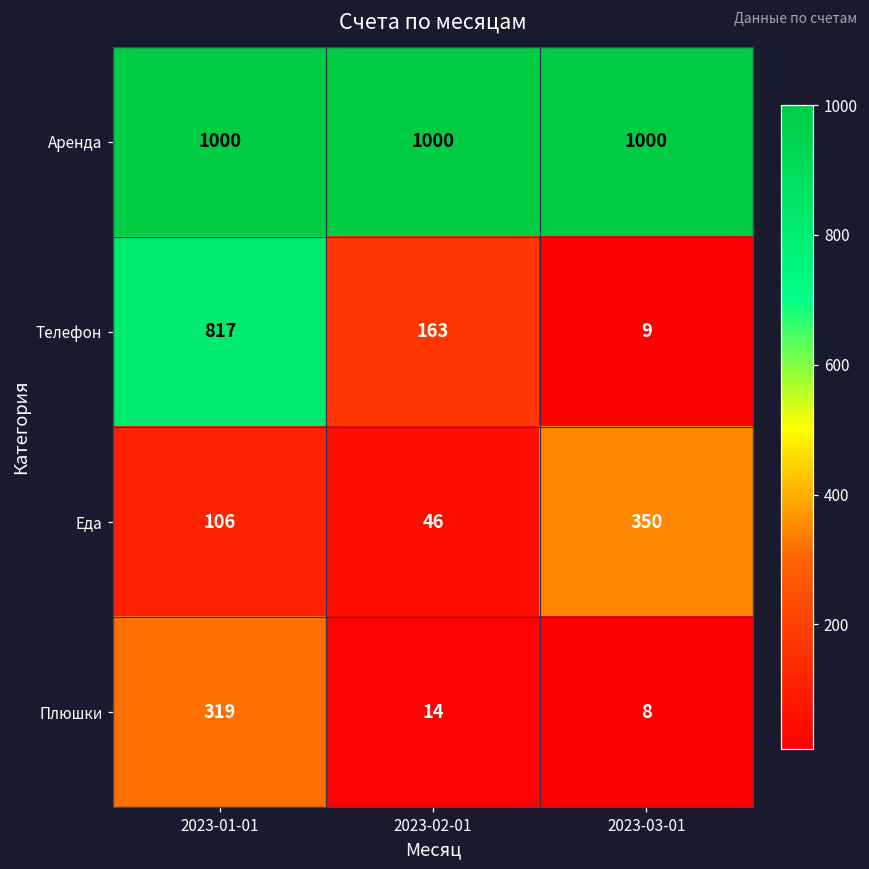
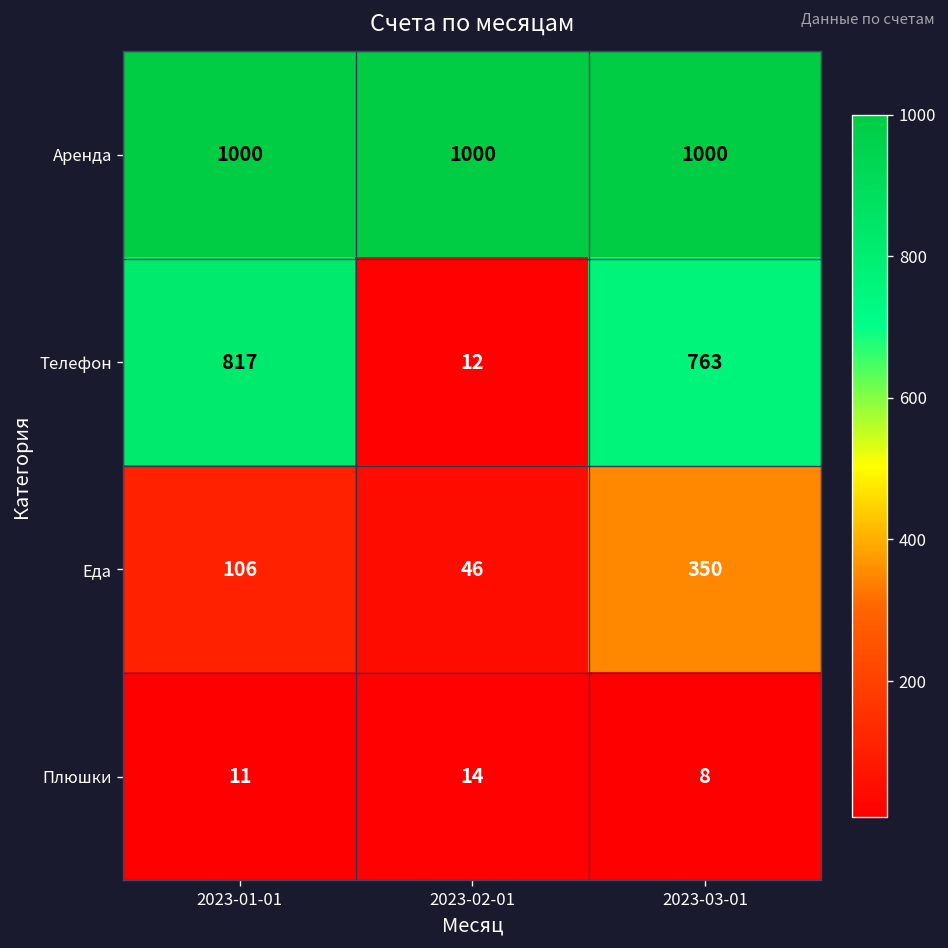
  {
    "Аренда": {
      "2023-01-01": 1000,
      "2023-02-01": 1000,
      "2023-03-01": 1000
    },
    "Телефон": {
      "2023-01-01": 817,
-     "2023-02-01": 163,
-     "2023-03-01": 9
+     "2023-02-01": 12,
+     "2023-03-01": 763
    },
    "Еда": {
      "2023-01-01": 106,
      "2023-02-01": 46,
      "2023-03-01": 350
    },
    "Плюшки": {
-     "2023-01-01": 319,
+     "2023-01-01": 11,
      "2023-02-01": 14,
      "2023-03-01": 8
    }
  }
